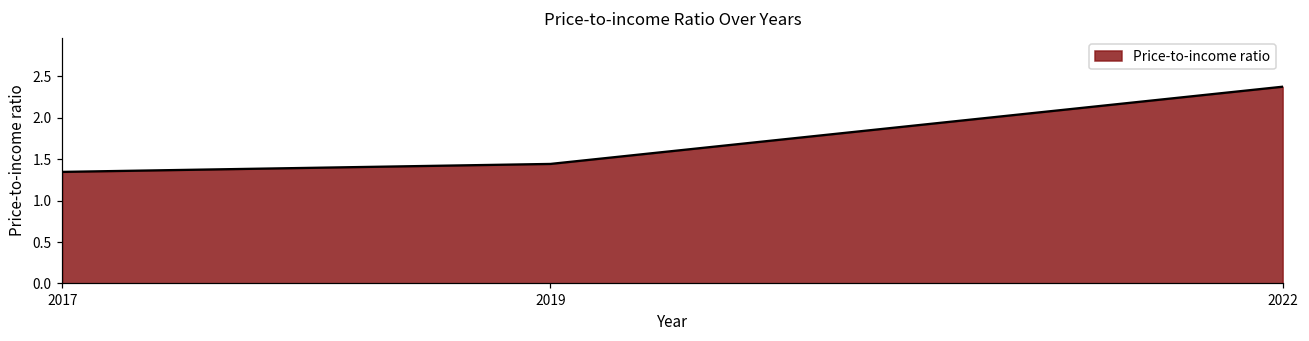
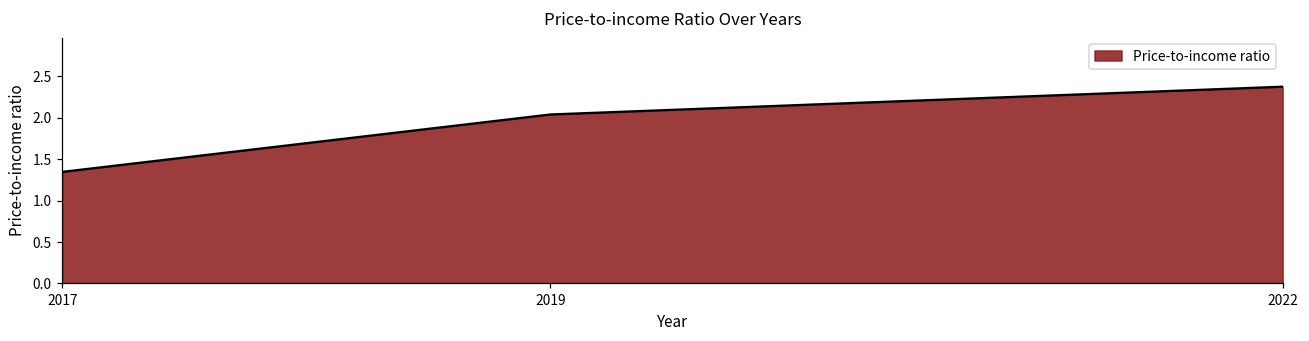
  {
    "2017": 1.3,
-   "2019": 1.4,
+   "2019": 2.0,
    "2022": 2.4
  }
